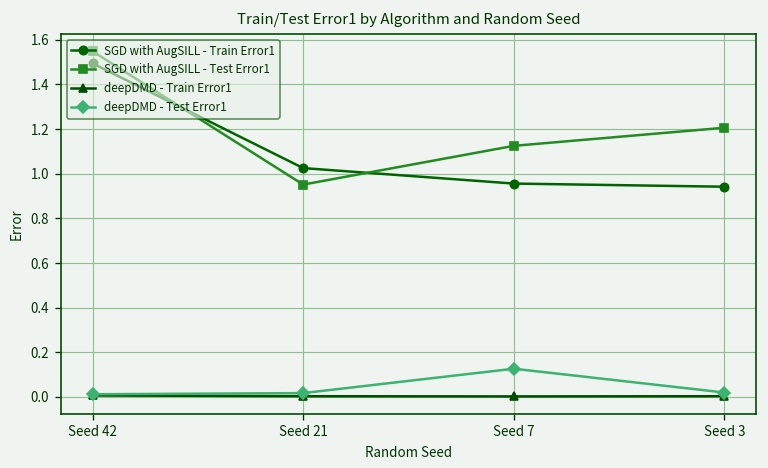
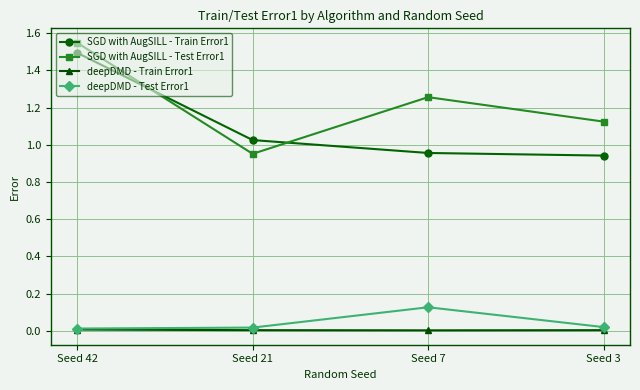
  {
    "SGD with AugSILL - Test Error1": {
      "Seed 21": 0.95,
-     "Seed 7": 1.13,
-     "Seed 3": 1.21
+     "Seed 7": 1.26,
+     "Seed 3": 1.12
    },
    "deepDMD - Test Error1": {
      "Seed 21": 0.02,
      "Seed 7": 0.13,
      "Seed 3": 0.02
    }
  }
